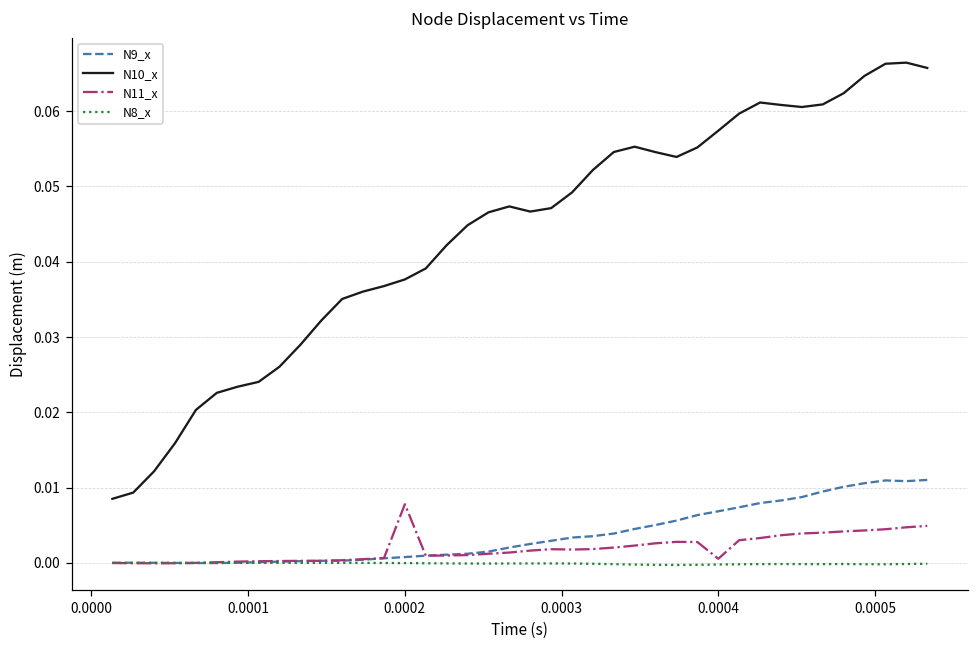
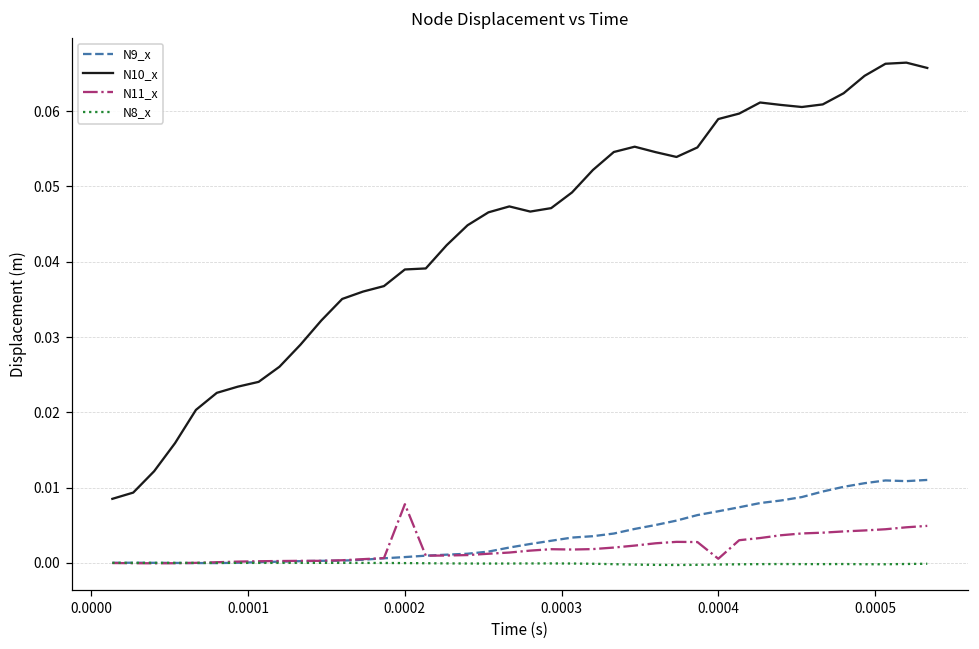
  {
    "N9_x": {
      "0.0002": 0.001,
      "0.0004": 0.007
    },
    "N10_x": {
-     "0.0002": 0.038,
-     "0.0004": 0.057
+     "0.0002": 0.039,
+     "0.0004": 0.059
    },
    "N11_x": {
      "0.0002": 0.008,
      "0.0004": 0.001
    },
    "N8_x": {
      "0.0002": 0.000,
      "0.0004": 0.000
    }
  }
